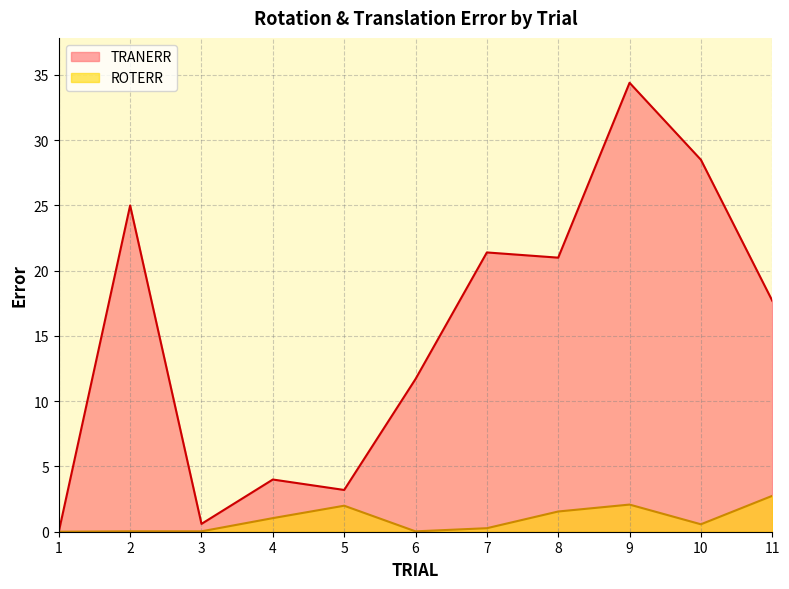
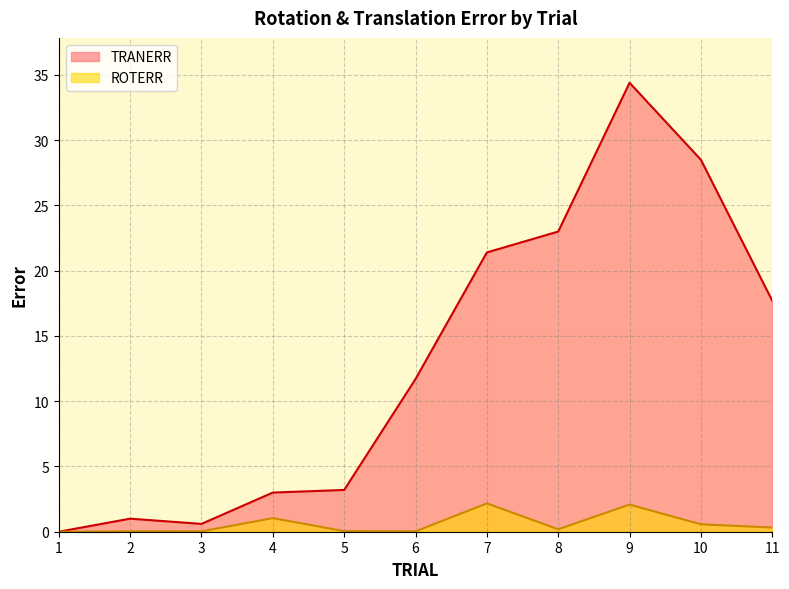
  {
    "TRANERR": {
-     "2": 25,
+     "2": 1,
      "3": 0.6,
-     "4": 4,
+     "4": 3,
      "5": 3.2,
      "6": 11.7,
      "7": 21.4,
-     "8": 21,
+     "8": 23,
      "9": 34.4,
      "10": 28.5,
      "11": 17.7
    },
    "ROTERR": {
      "2": 0.0,
      "3": 0.0,
      "4": 1.0,
-     "5": 2.0,
+     "5": 0.0,
      "6": 0.0,
-     "7": 0.3,
-     "8": 1.6,
+     "7": 2.2,
+     "8": 0.2,
      "9": 2.1,
      "10": 0.6,
-     "11": 2.8
+     "11": 0.3
    }
  }
